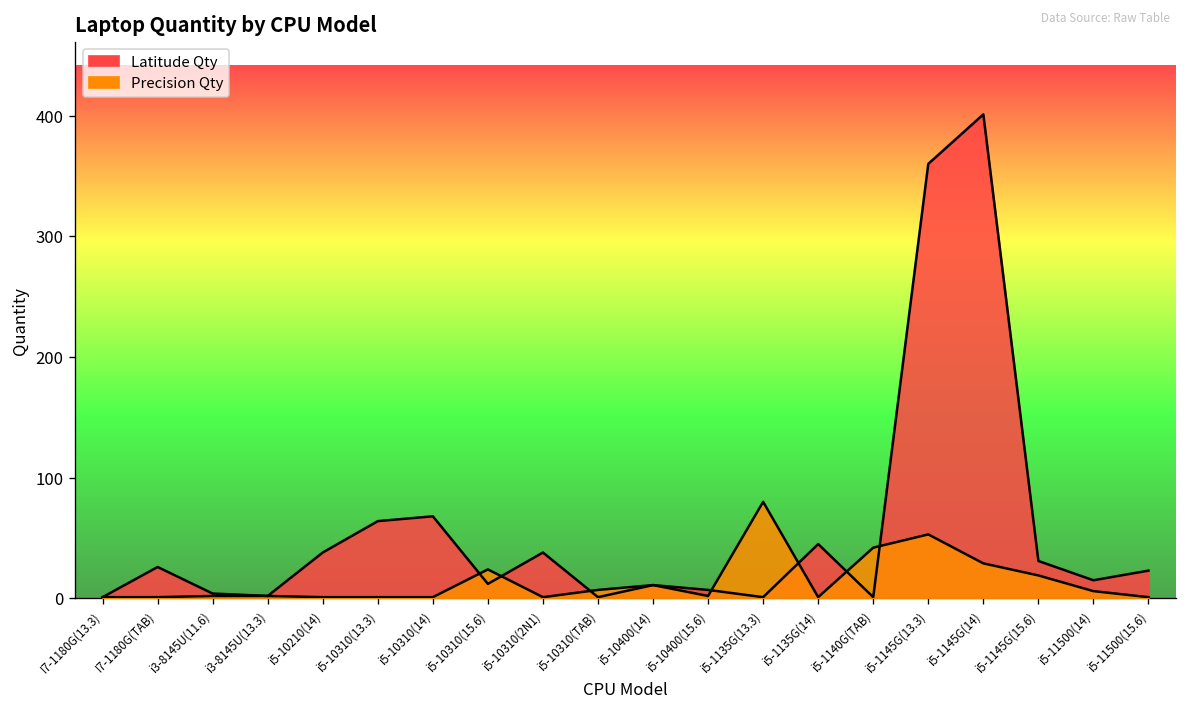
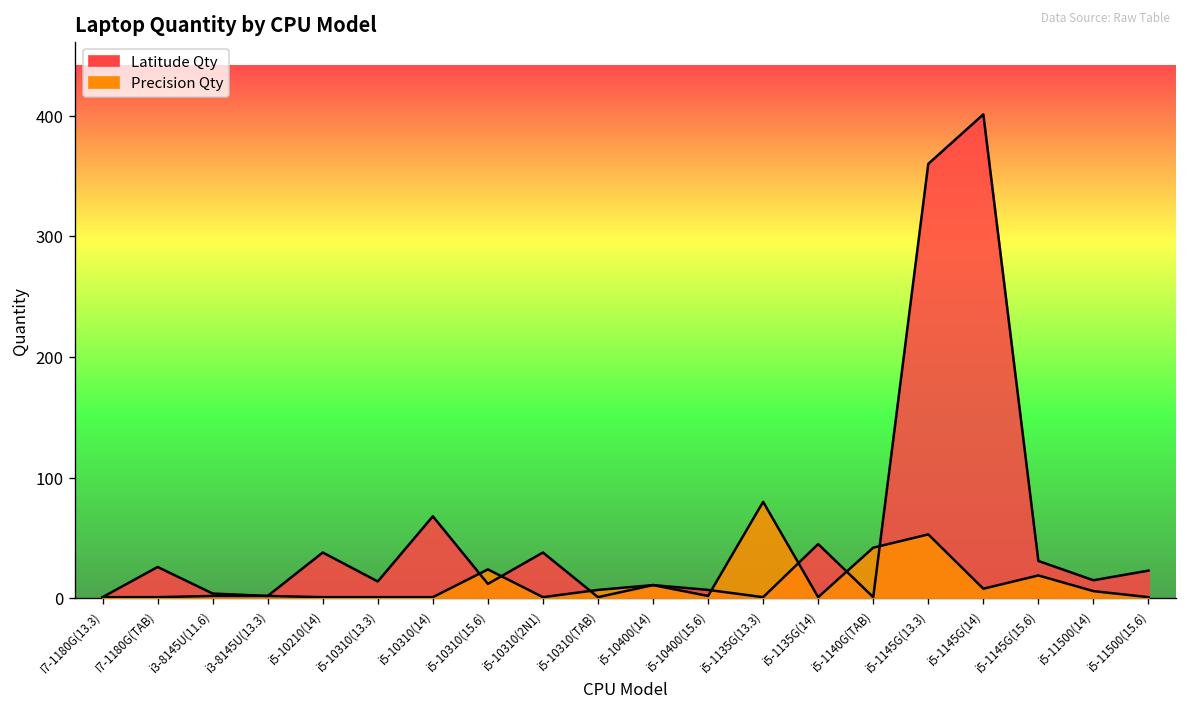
  {
    "Latitude Qty": {
      "I7-1180G(TAB)": 26,
      "i5-10210(14)": 38,
-     "i5-10310(13.3)": 64,
+     "i5-10310(13.3)": 14,
      "i5-10310(14)": 68,
      "i5-10310(15.6)": 12,
      "i5-10310(2N1)": 38,
      "i5-10310(TAB)": 1,
      "i5-10400(15.6)": 7,
      "i5-1135G(13.3)": 1,
      "i5-1135G(14)": 45,
      "i5-1140G(TAB)": 1,
      "i5-1145G(13.3)": 360,
      "i5-1145G(14)": 401,
      "i5-1145G(15.6)": 31,
      "i5-11500(14)": 15,
      "i5-11500(15.6)": 23
    },
    "Precision Qty": {
      "I7-1180G(TAB)": 1,
      "i5-10210(14)": 1,
      "i5-10310(13.3)": 1,
      "i5-10310(14)": 1,
      "i5-10310(15.6)": 24,
      "i5-10310(2N1)": 1,
      "i5-10310(TAB)": 7,
      "i5-10400(15.6)": 2,
      "i5-1135G(13.3)": 80,
      "i5-1135G(14)": 1,
      "i5-1140G(TAB)": 42,
      "i5-1145G(13.3)": 53,
-     "i5-1145G(14)": 29,
+     "i5-1145G(14)": 8,
      "i5-1145G(15.6)": 19,
      "i5-11500(14)": 6,
      "i5-11500(15.6)": 1
    }
  }
